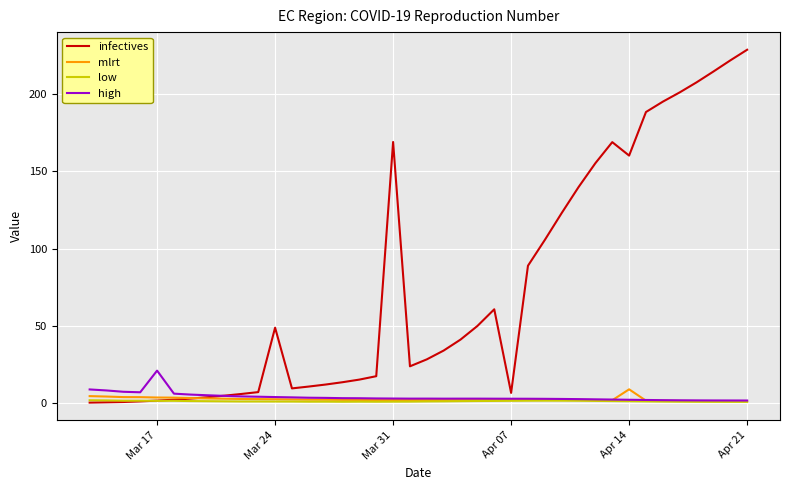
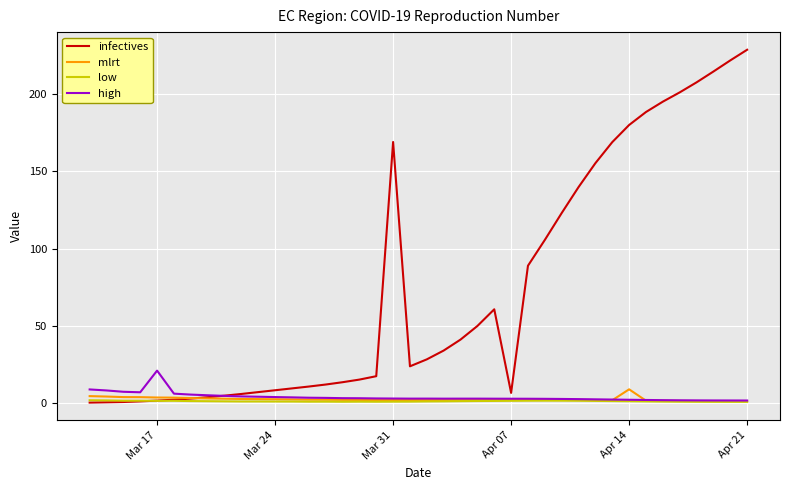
  {
    "infectives": {
-     "Mar 24": 49,
+     "Mar 24": 8,
      "Mar 31": 169,
      "Apr 07": 7,
-     "Apr 14": 160,
+     "Apr 14": 180,
      "Apr 21": 229
    },
    "mlrt": {
      "Mar 17": 4,
      "Apr 14": 9
    },
    "high": {
      "Mar 17": 21
    }
  }
